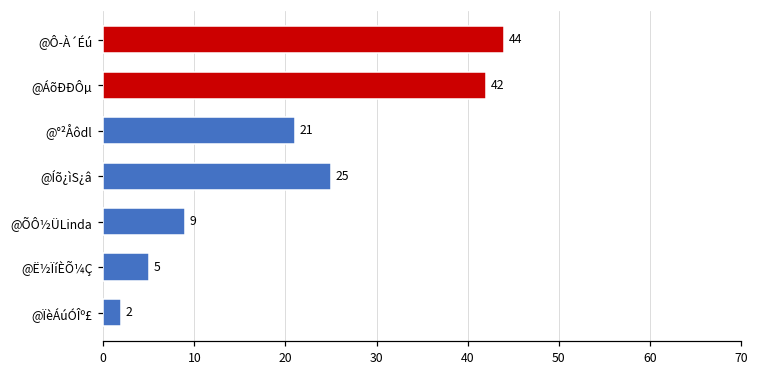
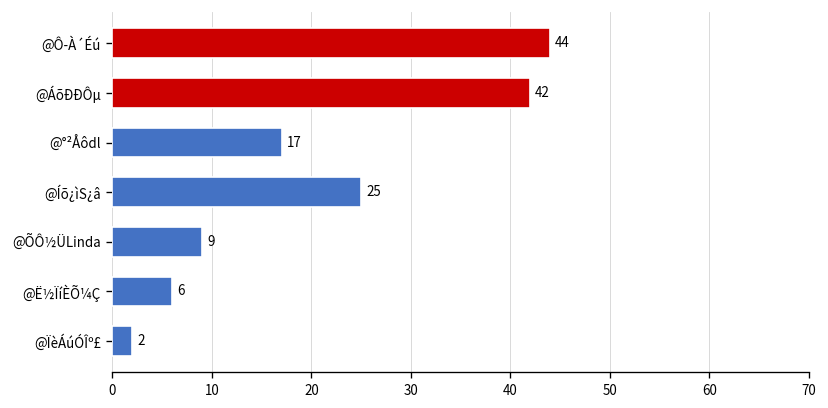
  {
    "@Ô­À´Éú": 44,
    "@ÁõÐÐÔµ": 42,
-   "@°²Åôdl": 21,
+   "@°²Åôdl": 17,
    "@Íõ¿ìS¿â": 25,
    "@ÕÔ½ÜLinda": 9,
-   "@Ë½ÏíÈÕ¼Ç": 5,
+   "@Ë½ÏíÈÕ¼Ç": 6,
    "@ÏèÁúÓÎº£": 2
  }
